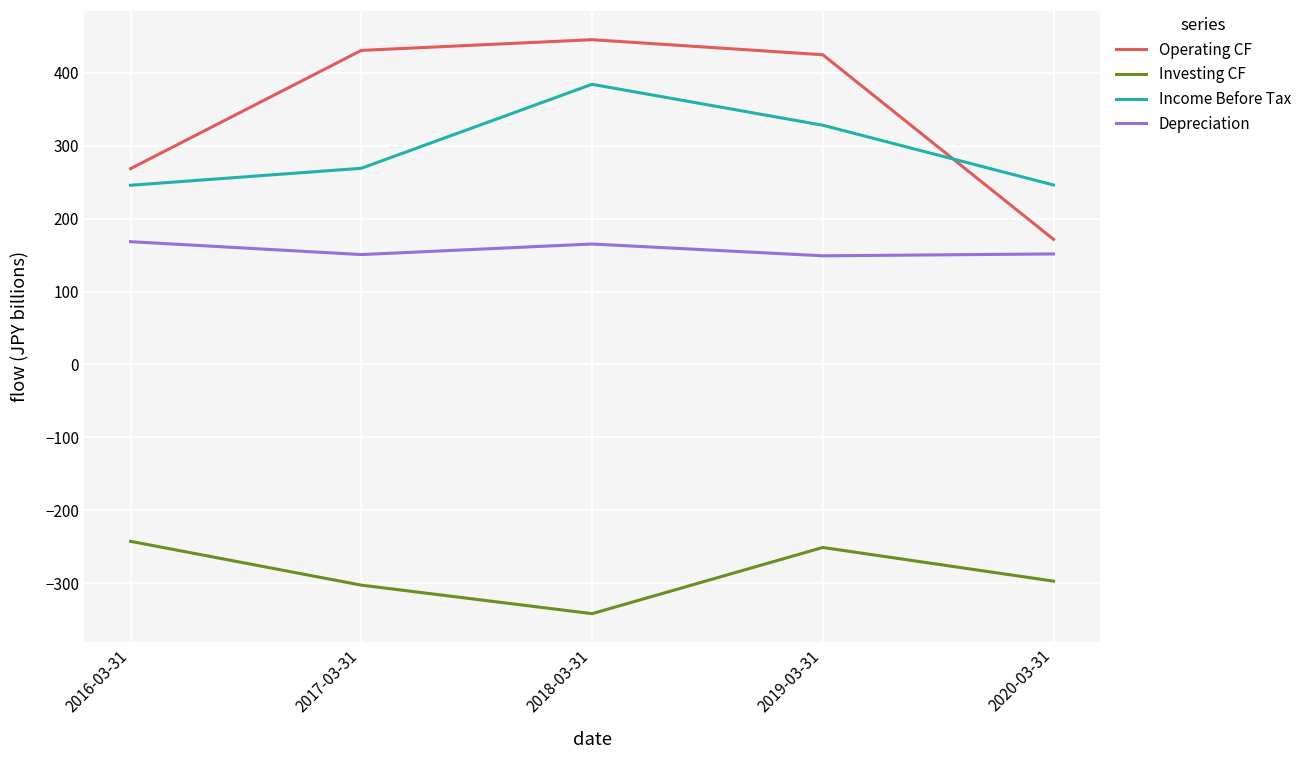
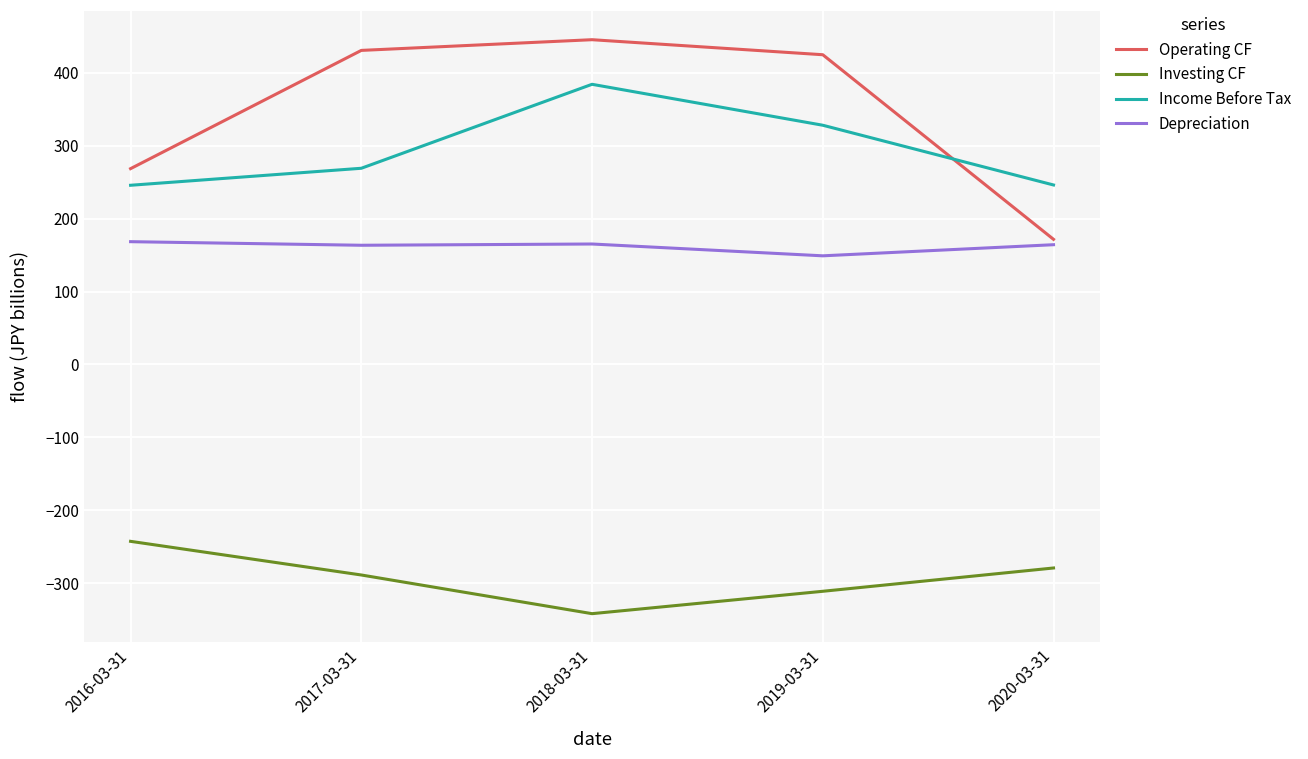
  {
    "Operating CF": {
      "2016-03-31": 270,
      "2017-03-31": 430,
      "2018-03-31": 450,
      "2019-03-31": 420,
      "2020-03-31": 170
    },
    "Investing CF": {
      "2016-03-31": -240,
-     "2017-03-31": -300,
+     "2017-03-31": -290,
      "2018-03-31": -340,
-     "2019-03-31": -250,
-     "2020-03-31": -300
+     "2019-03-31": -310,
+     "2020-03-31": -280
    },
    "Income Before Tax": {
      "2016-03-31": 250,
      "2017-03-31": 270,
      "2018-03-31": 380,
      "2019-03-31": 330,
      "2020-03-31": 250
    },
    "Depreciation": {
      "2016-03-31": 170,
-     "2017-03-31": 150,
+     "2017-03-31": 160,
      "2018-03-31": 170,
      "2019-03-31": 150,
-     "2020-03-31": 150
+     "2020-03-31": 160
    }
  }
